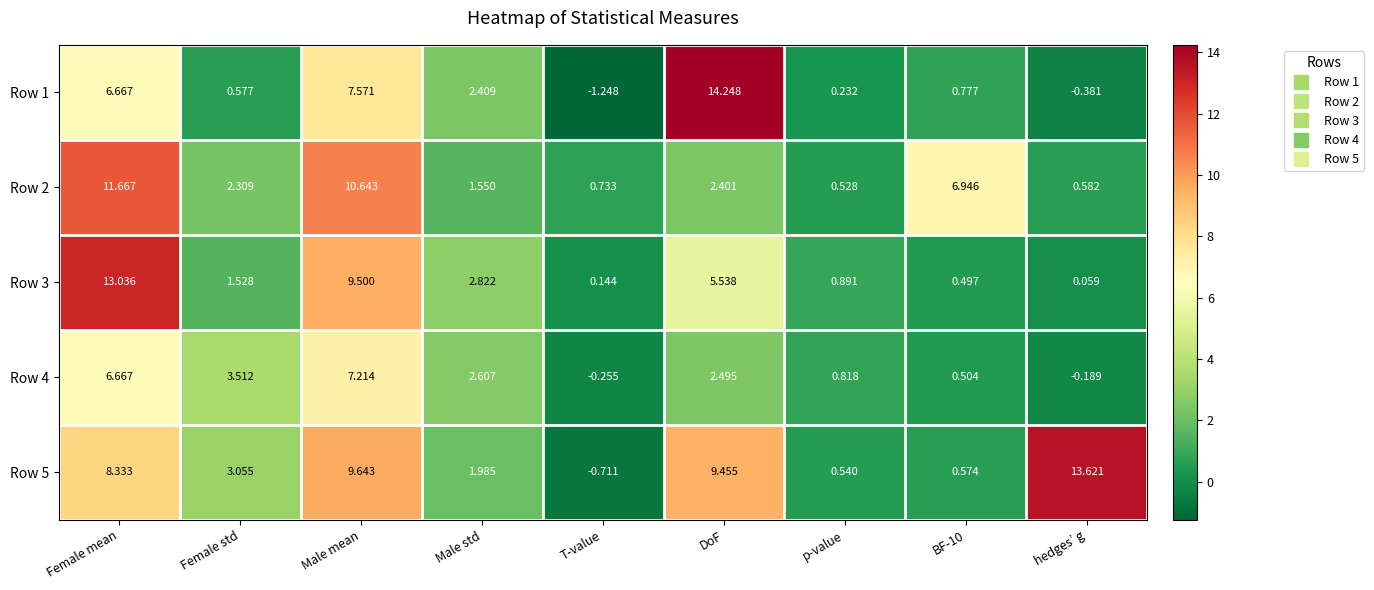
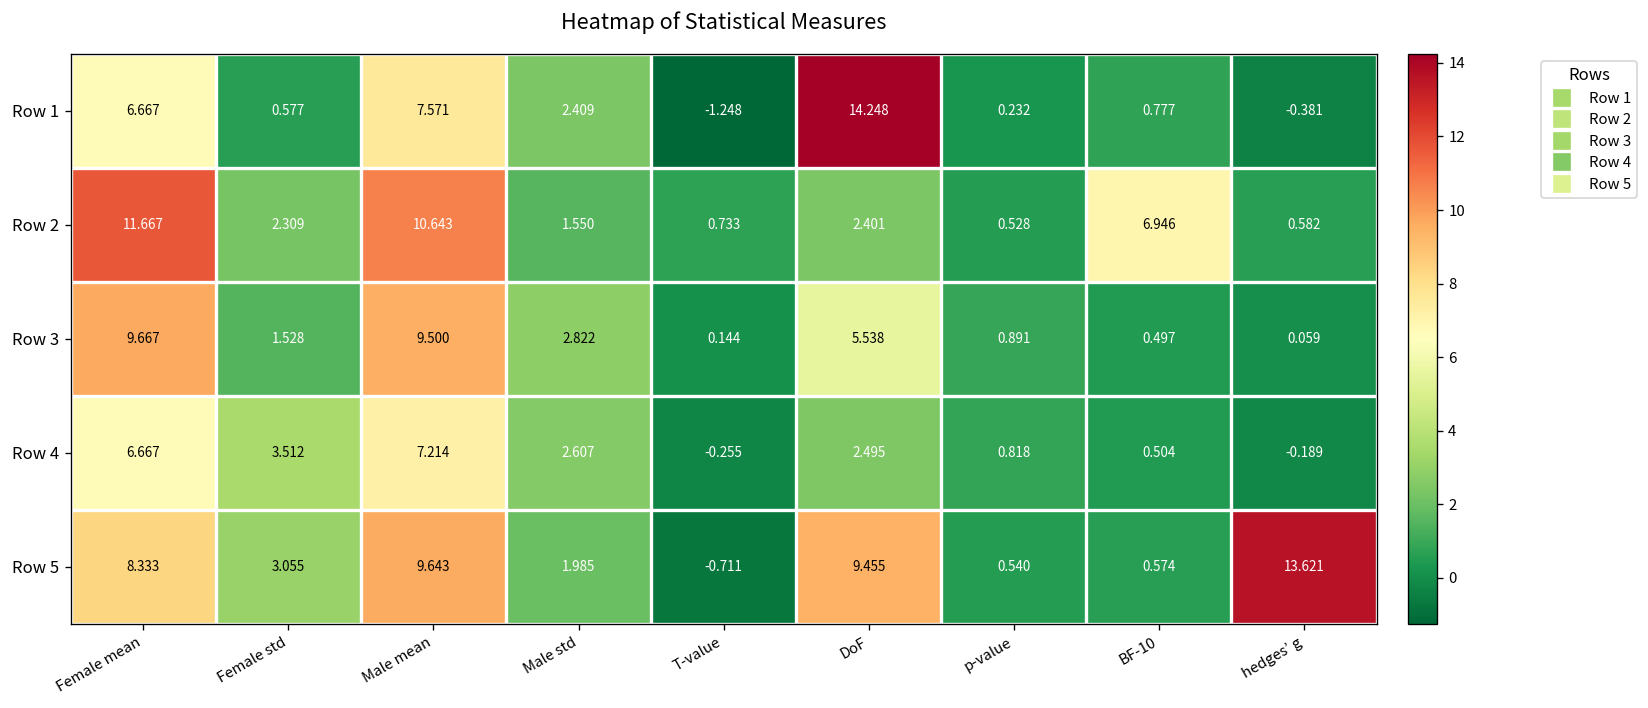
  {
    "Row 1": {
      "Female mean": 6.667,
      "Female std": 0.577,
      "Male mean": 7.571,
      "Male std": 2.409,
      "T-value": -1.248,
      "DoF": 14.248,
      "p-value": 0.232,
      "BF-10": 0.777,
      "hedges’ g": -0.381
    },
    "Row 2": {
      "Female mean": 11.667,
      "Female std": 2.309,
      "Male mean": 10.643,
      "Male std": 1.550,
      "T-value": 0.733,
      "DoF": 2.401,
      "p-value": 0.528,
      "BF-10": 6.946,
      "hedges’ g": 0.582
    },
    "Row 3": {
-     "Female mean": 13.036,
+     "Female mean": 9.667,
      "Female std": 1.528,
      "Male mean": 9.500,
      "Male std": 2.822,
      "T-value": 0.144,
      "DoF": 5.538,
      "p-value": 0.891,
      "BF-10": 0.497,
      "hedges’ g": 0.059
    },
    "Row 4": {
      "Female mean": 6.667,
      "Female std": 3.512,
      "Male mean": 7.214,
      "Male std": 2.607,
      "T-value": -0.255,
      "DoF": 2.495,
      "p-value": 0.818,
      "BF-10": 0.504,
      "hedges’ g": -0.189
    },
    "Row 5": {
      "Female mean": 8.333,
      "Female std": 3.055,
      "Male mean": 9.643,
      "Male std": 1.985,
      "T-value": -0.711,
      "DoF": 9.455,
      "p-value": 0.540,
      "BF-10": 0.574,
      "hedges’ g": 13.621
    }
  }
